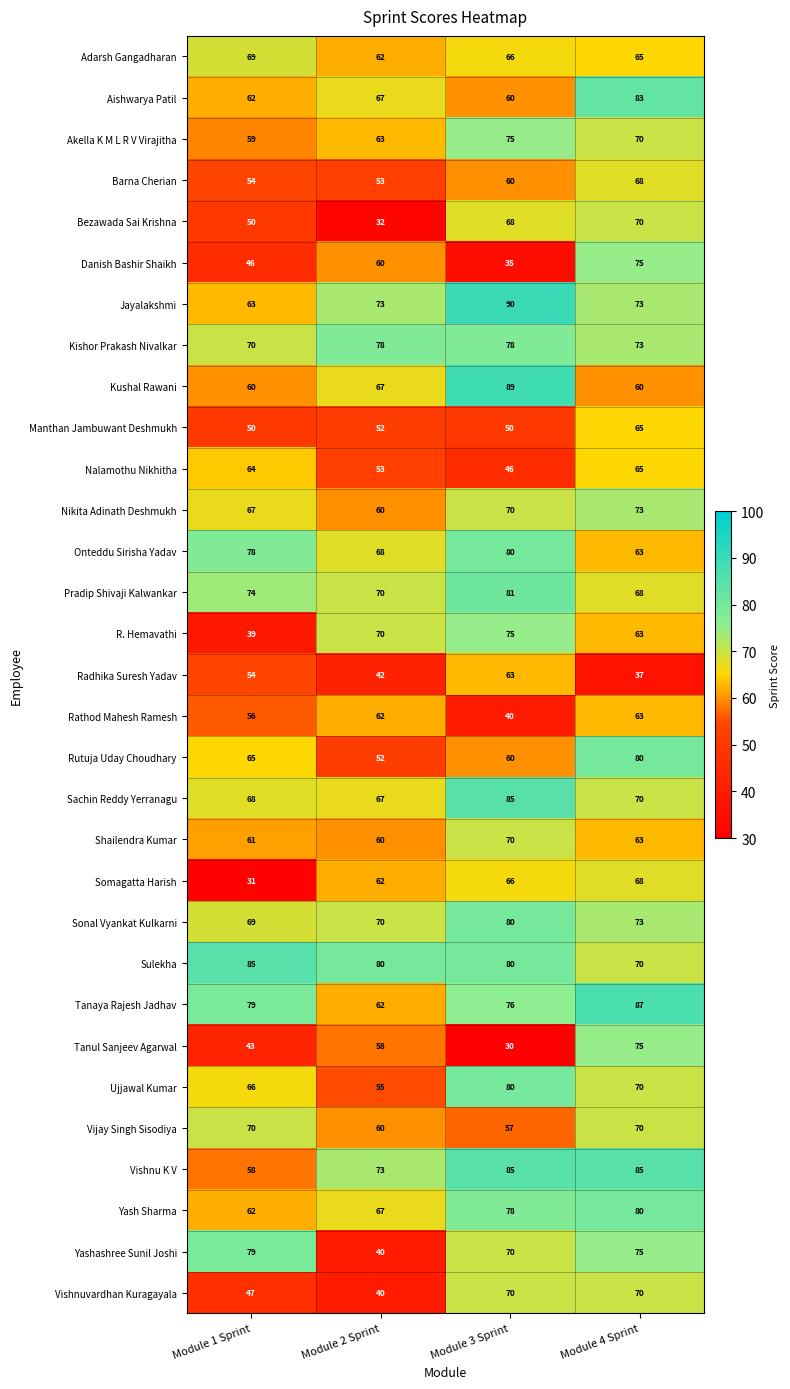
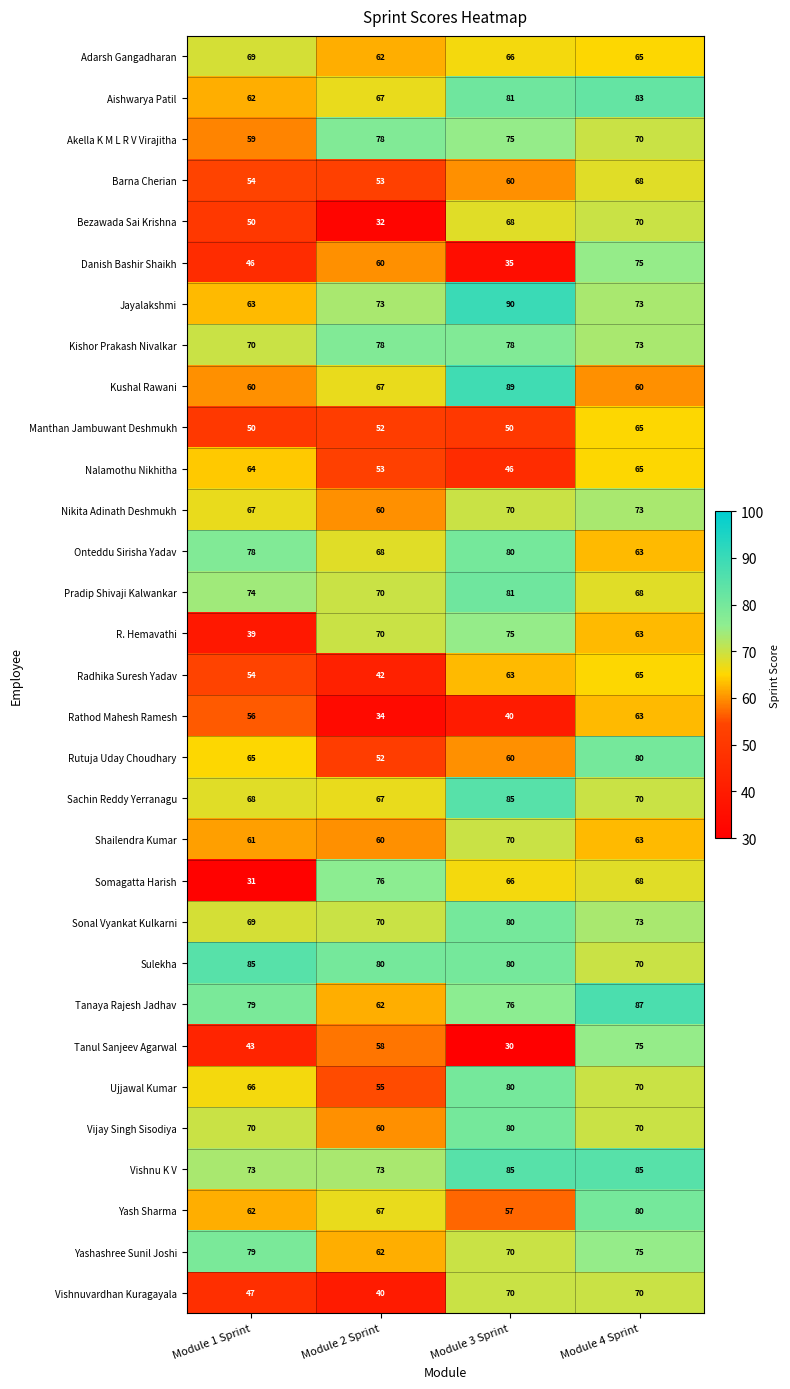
  {
    "Adarsh Gangadharan": {
      "Module 1 Sprint": 69,
      "Module 2 Sprint": 62,
      "Module 3 Sprint": 66,
      "Module 4 Sprint": 65
    },
    "Aishwarya Patil": {
      "Module 1 Sprint": 62,
      "Module 2 Sprint": 67,
-     "Module 3 Sprint": 60,
+     "Module 3 Sprint": 81,
      "Module 4 Sprint": 83
    },
    "Akella K M L R V Virajitha": {
      "Module 1 Sprint": 59,
-     "Module 2 Sprint": 63,
+     "Module 2 Sprint": 78,
      "Module 3 Sprint": 75,
      "Module 4 Sprint": 70
    },
    "Barna Cherian": {
      "Module 1 Sprint": 54,
      "Module 2 Sprint": 53,
      "Module 3 Sprint": 60,
      "Module 4 Sprint": 68
    },
    "Bezawada Sai Krishna": {
      "Module 1 Sprint": 50,
      "Module 2 Sprint": 32,
      "Module 3 Sprint": 68,
      "Module 4 Sprint": 70
    },
    "Danish Bashir Shaikh": {
      "Module 1 Sprint": 46,
      "Module 2 Sprint": 60,
      "Module 3 Sprint": 35,
      "Module 4 Sprint": 75
    },
    "Jayalakshmi": {
      "Module 1 Sprint": 63,
      "Module 2 Sprint": 73,
      "Module 3 Sprint": 90,
      "Module 4 Sprint": 73
    },
    "Kishor Prakash Nivalkar": {
      "Module 1 Sprint": 70,
      "Module 2 Sprint": 78,
      "Module 3 Sprint": 78,
      "Module 4 Sprint": 73
    },
    "Kushal Rawani": {
      "Module 1 Sprint": 60,
      "Module 2 Sprint": 67,
      "Module 3 Sprint": 89,
      "Module 4 Sprint": 60
    },
    "Manthan Jambuwant Deshmukh": {
      "Module 1 Sprint": 50,
      "Module 2 Sprint": 52,
      "Module 3 Sprint": 50,
      "Module 4 Sprint": 65
    },
    "Nalamothu Nikhitha": {
      "Module 1 Sprint": 64,
      "Module 2 Sprint": 53,
      "Module 3 Sprint": 46,
      "Module 4 Sprint": 65
    },
    "Nikita Adinath Deshmukh": {
      "Module 1 Sprint": 67,
      "Module 2 Sprint": 60,
      "Module 3 Sprint": 70,
      "Module 4 Sprint": 73
    },
    "Onteddu Sirisha Yadav": {
      "Module 1 Sprint": 78,
      "Module 2 Sprint": 68,
      "Module 3 Sprint": 80,
      "Module 4 Sprint": 63
    },
    "Pradip Shivaji Kalwankar": {
      "Module 1 Sprint": 74,
      "Module 2 Sprint": 70,
      "Module 3 Sprint": 81,
      "Module 4 Sprint": 68
    },
    "R. Hemavathi": {
      "Module 1 Sprint": 39,
      "Module 2 Sprint": 70,
      "Module 3 Sprint": 75,
      "Module 4 Sprint": 63
    },
    "Radhika Suresh Yadav": {
      "Module 1 Sprint": 54,
      "Module 2 Sprint": 42,
      "Module 3 Sprint": 63,
-     "Module 4 Sprint": 37
+     "Module 4 Sprint": 65
    },
    "Rathod Mahesh Ramesh": {
      "Module 1 Sprint": 56,
-     "Module 2 Sprint": 62,
+     "Module 2 Sprint": 34,
      "Module 3 Sprint": 40,
      "Module 4 Sprint": 63
    },
    "Rutuja Uday Choudhary": {
      "Module 1 Sprint": 65,
      "Module 2 Sprint": 52,
      "Module 3 Sprint": 60,
      "Module 4 Sprint": 80
    },
    "Sachin Reddy Yerranagu": {
      "Module 1 Sprint": 68,
      "Module 2 Sprint": 67,
      "Module 3 Sprint": 85,
      "Module 4 Sprint": 70
    },
    "Shailendra Kumar": {
      "Module 1 Sprint": 61,
      "Module 2 Sprint": 60,
      "Module 3 Sprint": 70,
      "Module 4 Sprint": 63
    },
    "Somagatta Harish": {
      "Module 1 Sprint": 31,
-     "Module 2 Sprint": 62,
+     "Module 2 Sprint": 76,
      "Module 3 Sprint": 66,
      "Module 4 Sprint": 68
    },
    "Sonal Vyankat Kulkarni": {
      "Module 1 Sprint": 69,
      "Module 2 Sprint": 70,
      "Module 3 Sprint": 80,
      "Module 4 Sprint": 73
    },
    "Sulekha": {
      "Module 1 Sprint": 85,
      "Module 2 Sprint": 80,
      "Module 3 Sprint": 80,
      "Module 4 Sprint": 70
    },
    "Tanaya Rajesh Jadhav": {
      "Module 1 Sprint": 79,
      "Module 2 Sprint": 62,
      "Module 3 Sprint": 76,
      "Module 4 Sprint": 87
    },
    "Tanul Sanjeev Agarwal": {
      "Module 1 Sprint": 43,
      "Module 2 Sprint": 58,
      "Module 3 Sprint": 30,
      "Module 4 Sprint": 75
    },
    "Ujjawal Kumar": {
      "Module 1 Sprint": 66,
      "Module 2 Sprint": 55,
      "Module 3 Sprint": 80,
      "Module 4 Sprint": 70
    },
    "Vijay Singh Sisodiya": {
      "Module 1 Sprint": 70,
      "Module 2 Sprint": 60,
-     "Module 3 Sprint": 57,
+     "Module 3 Sprint": 80,
      "Module 4 Sprint": 70
    },
    "Vishnu K V": {
-     "Module 1 Sprint": 58,
+     "Module 1 Sprint": 73,
      "Module 2 Sprint": 73,
      "Module 3 Sprint": 85,
      "Module 4 Sprint": 85
    },
    "Yash Sharma": {
      "Module 1 Sprint": 62,
      "Module 2 Sprint": 67,
-     "Module 3 Sprint": 78,
+     "Module 3 Sprint": 57,
      "Module 4 Sprint": 80
    },
    "Yashashree Sunil Joshi": {
      "Module 1 Sprint": 79,
-     "Module 2 Sprint": 40,
+     "Module 2 Sprint": 62,
      "Module 3 Sprint": 70,
      "Module 4 Sprint": 75
    },
    "Vishnuvardhan Kuragayala": {
      "Module 1 Sprint": 47,
      "Module 2 Sprint": 40,
      "Module 3 Sprint": 70,
      "Module 4 Sprint": 70
    }
  }
